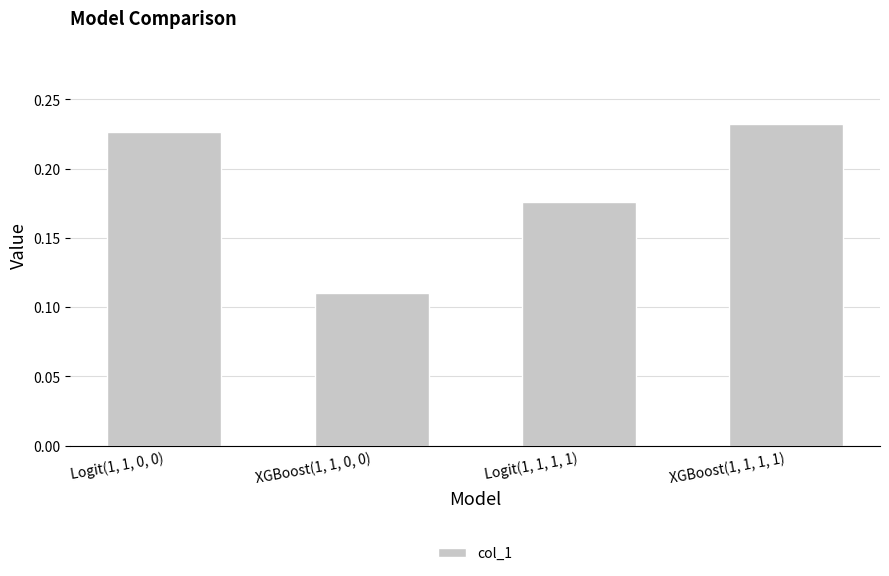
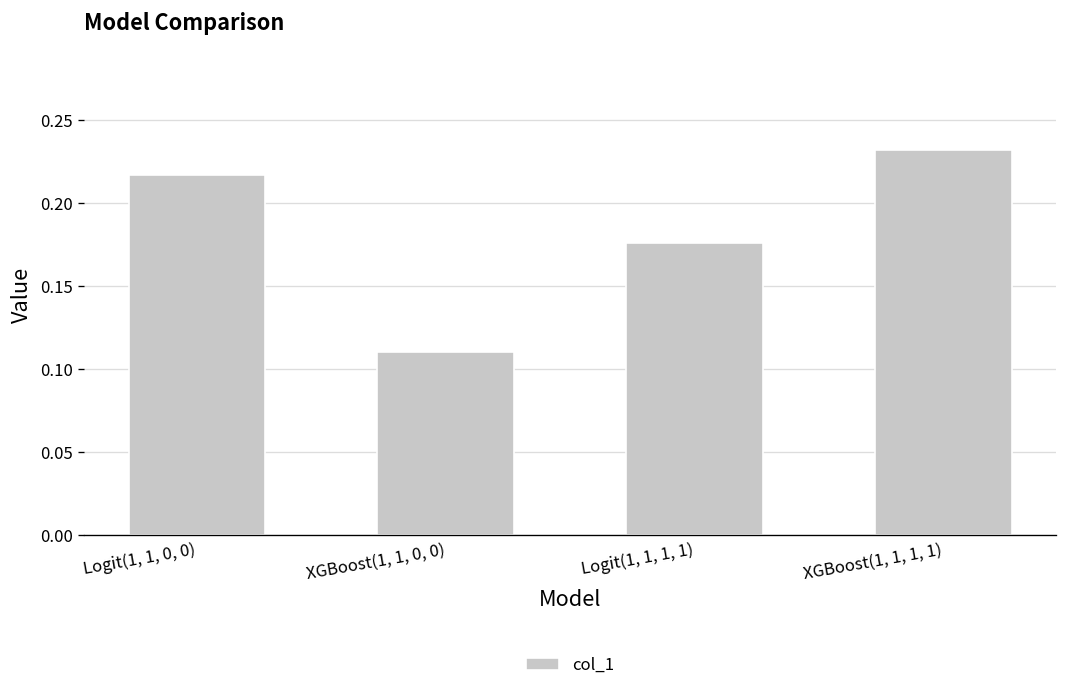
  {
-   "Logit(1, 1, 0, 0)": 0.226,
+   "Logit(1, 1, 0, 0)": 0.217,
    "XGBoost(1, 1, 0, 0)": 0.110,
    "Logit(1, 1, 1, 1)": 0.176,
    "XGBoost(1, 1, 1, 1)": 0.232
  }
